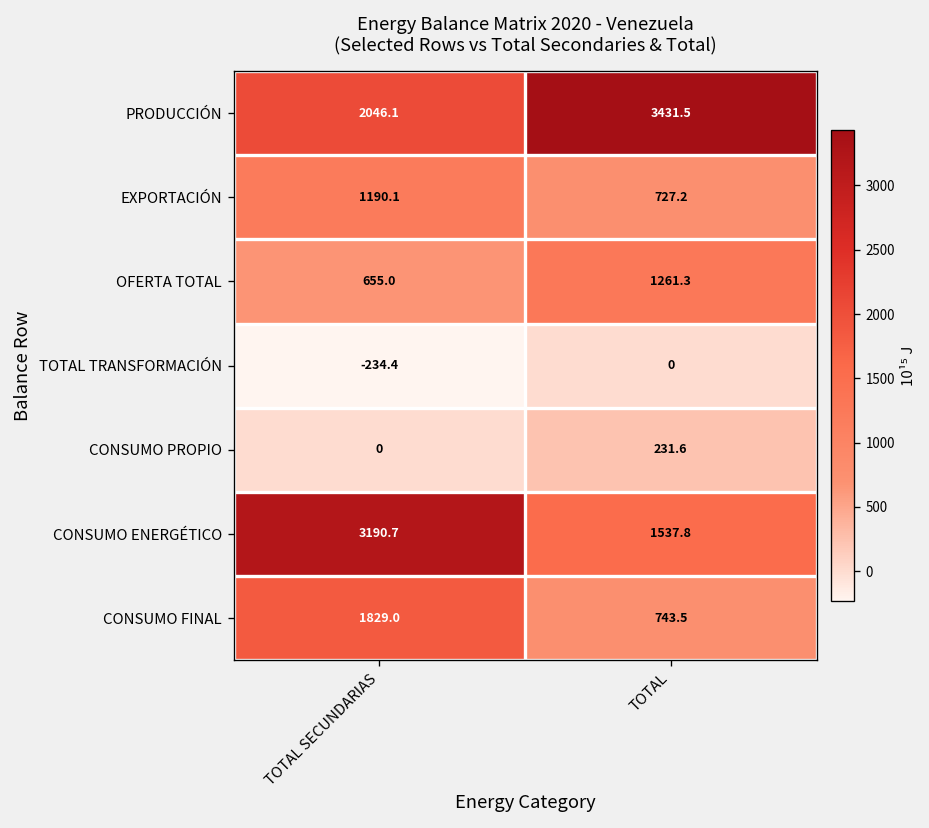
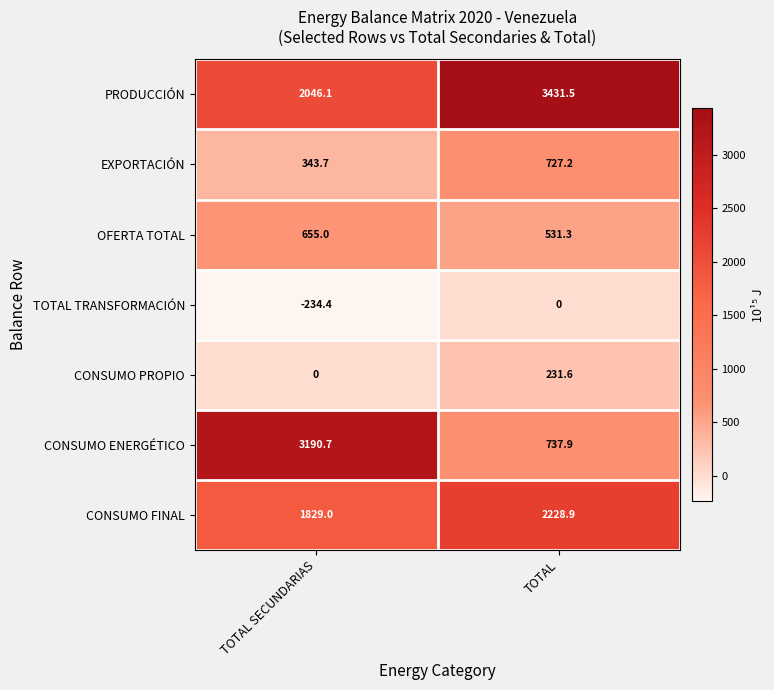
  {
    "PRODUCCIÓN": {
      "TOTAL SECUNDARIAS": 2046.1,
      "TOTAL": 3431.5
    },
    "EXPORTACIÓN": {
-     "TOTAL SECUNDARIAS": 1190.1,
+     "TOTAL SECUNDARIAS": 343.7,
      "TOTAL": 727.2
    },
    "OFERTA TOTAL": {
      "TOTAL SECUNDARIAS": 655.0,
-     "TOTAL": 1261.3
+     "TOTAL": 531.3
    },
    "TOTAL TRANSFORMACIÓN": {
      "TOTAL SECUNDARIAS": -234.4,
      "TOTAL": 0
    },
    "CONSUMO PROPIO": {
      "TOTAL SECUNDARIAS": 0,
      "TOTAL": 231.6
    },
    "CONSUMO ENERGÉTICO": {
      "TOTAL SECUNDARIAS": 3190.7,
-     "TOTAL": 1537.8
+     "TOTAL": 737.9
    },
    "CONSUMO FINAL": {
      "TOTAL SECUNDARIAS": 1829.0,
-     "TOTAL": 743.5
+     "TOTAL": 2228.9
    }
  }
